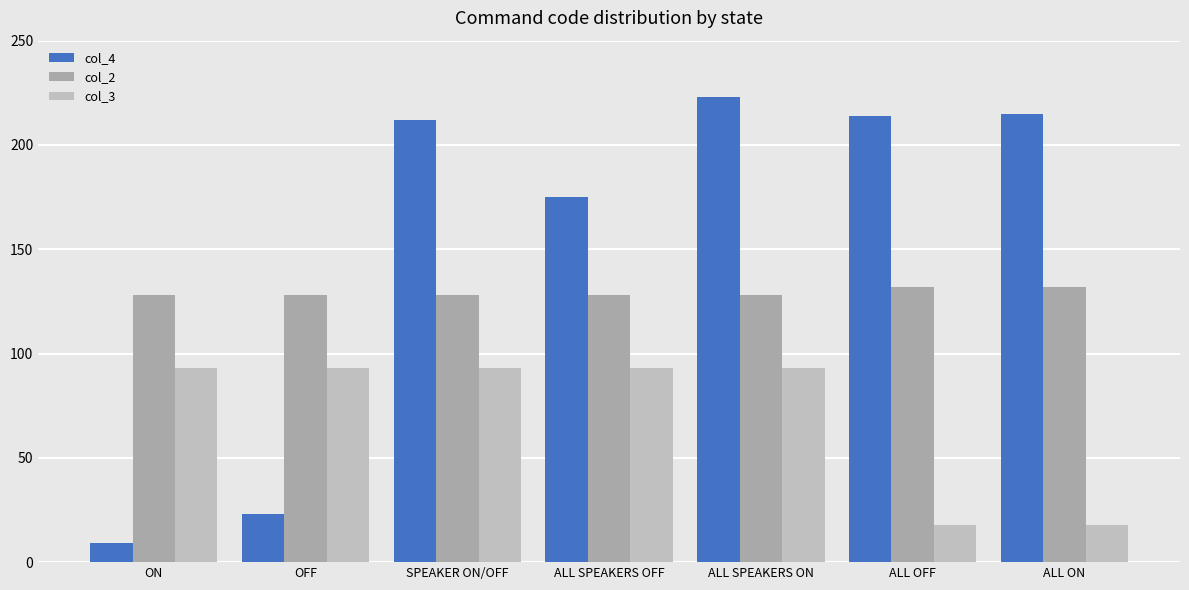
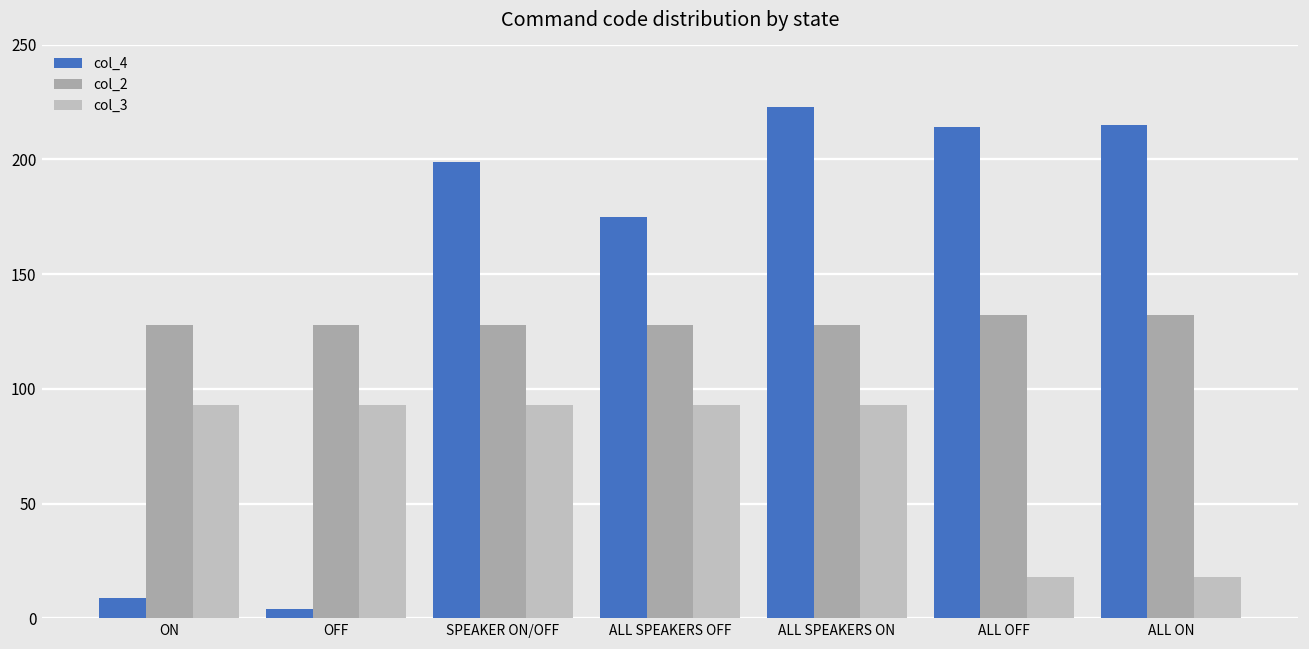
  {
    "col_4": {
      "ON": 9,
-     "OFF": 23,
-     "SPEAKER ON/OFF": 212,
+     "OFF": 4,
+     "SPEAKER ON/OFF": 199,
      "ALL SPEAKERS OFF": 175,
      "ALL SPEAKERS ON": 223,
      "ALL OFF": 214,
      "ALL ON": 215
    }
  }
